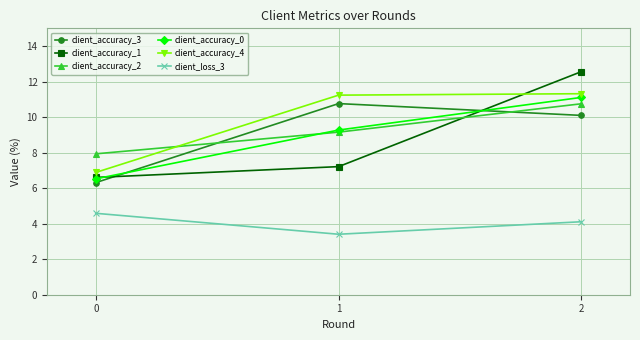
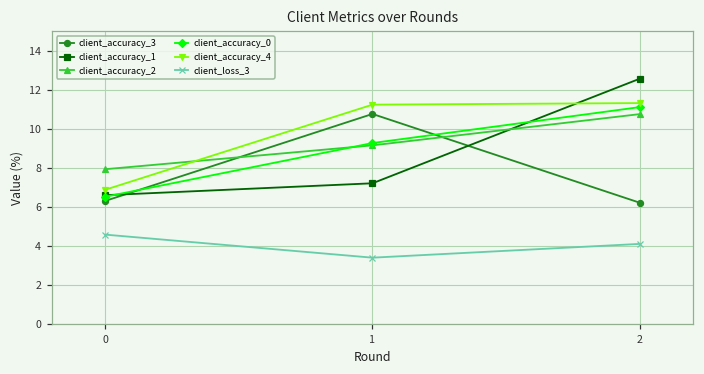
  {
    "client_accuracy_3": {
      "0": 6.3,
      "1": 10.8,
-     "2": 10.1
+     "2": 6.2
    },
    "client_accuracy_1": {
      "1": 7.2,
      "2": 12.6
    },
    "client_accuracy_2": {
      "0": 7.9,
      "2": 10.8
    },
    "client_accuracy_0": {
      "2": 11.1
    },
    "client_accuracy_4": {
      "0": 6.9,
      "1": 11.2,
      "2": 11.3
    },
    "client_loss_3": {
      "0": 4.6,
      "1": 3.4,
      "2": 4.1
    }
  }
